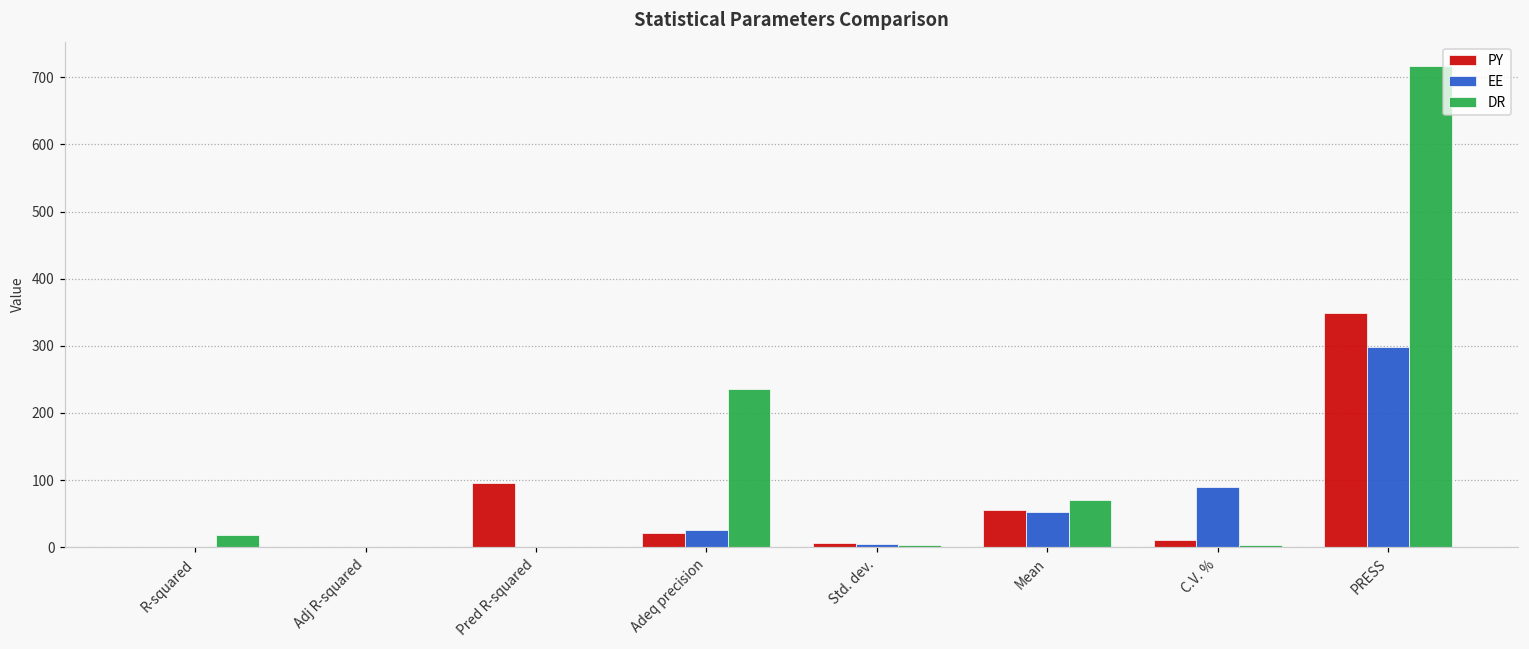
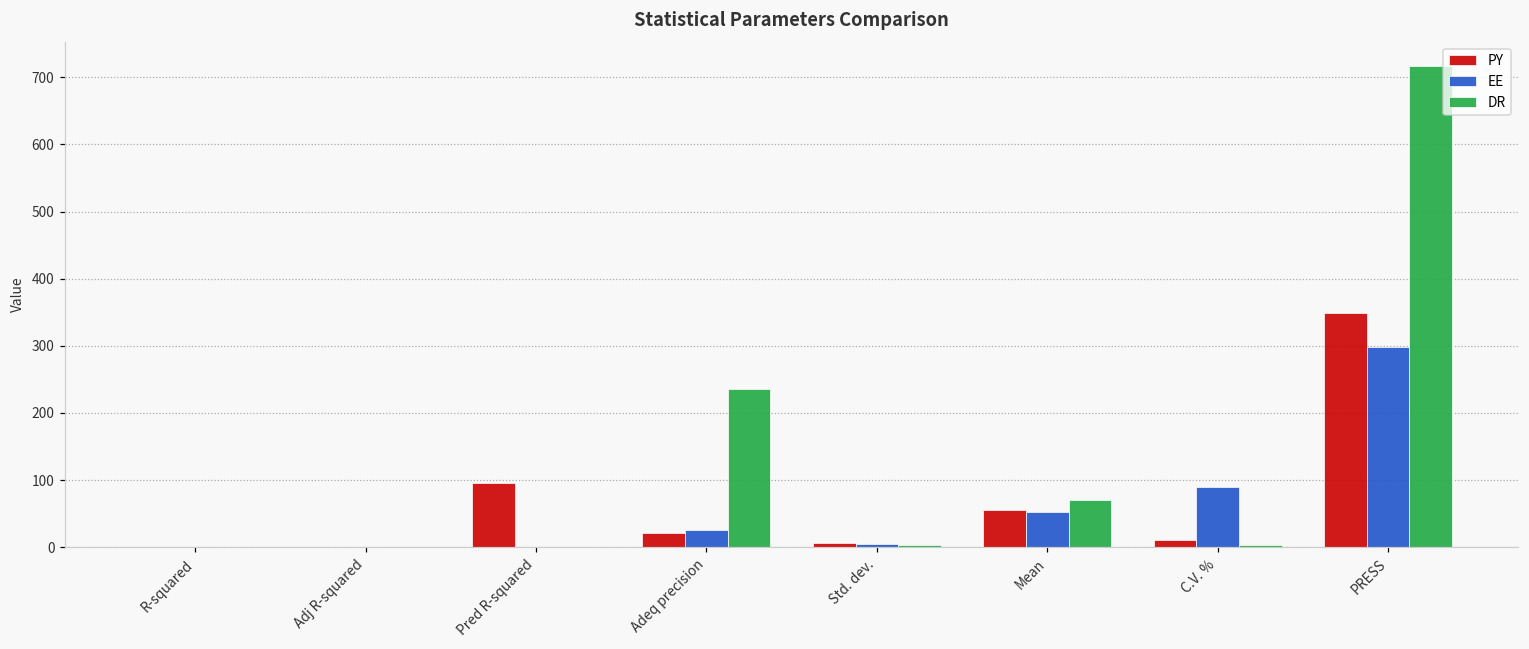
  {
    "PY": {
      "Pred R-squared": 100,
      "Adeq precision": 20,
      "Std. dev.": 10,
      "Mean": 50,
      "C.V. %": 10,
      "PRESS": 350
    },
    "EE": {
      "Adeq precision": 30,
      "Std. dev.": 0,
      "Mean": 50,
      "C.V. %": 90,
      "PRESS": 300
    },
    "DR": {
-     "R-squared": 20,
+     "R-squared": 0,
      "Adeq precision": 240,
      "Mean": 70,
      "PRESS": 720
    }
  }
